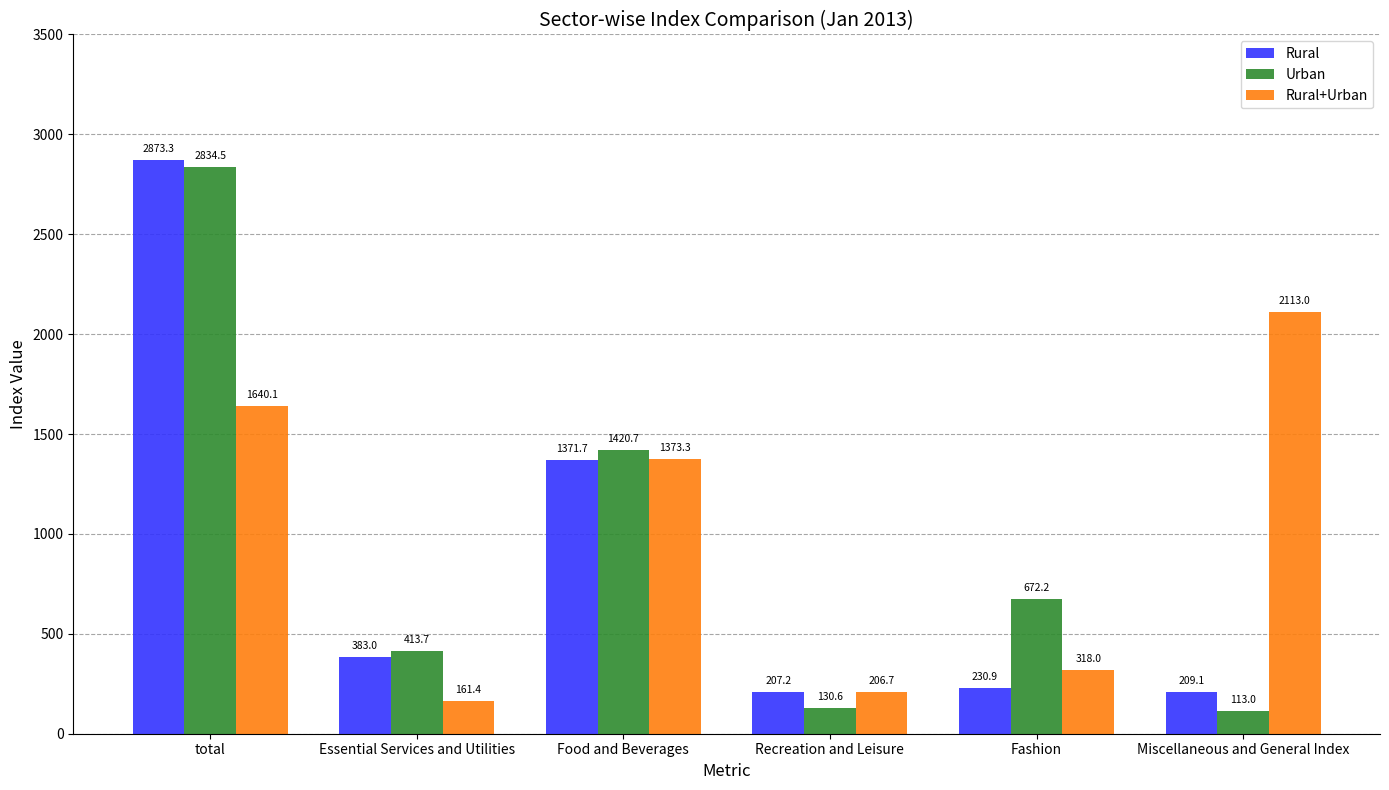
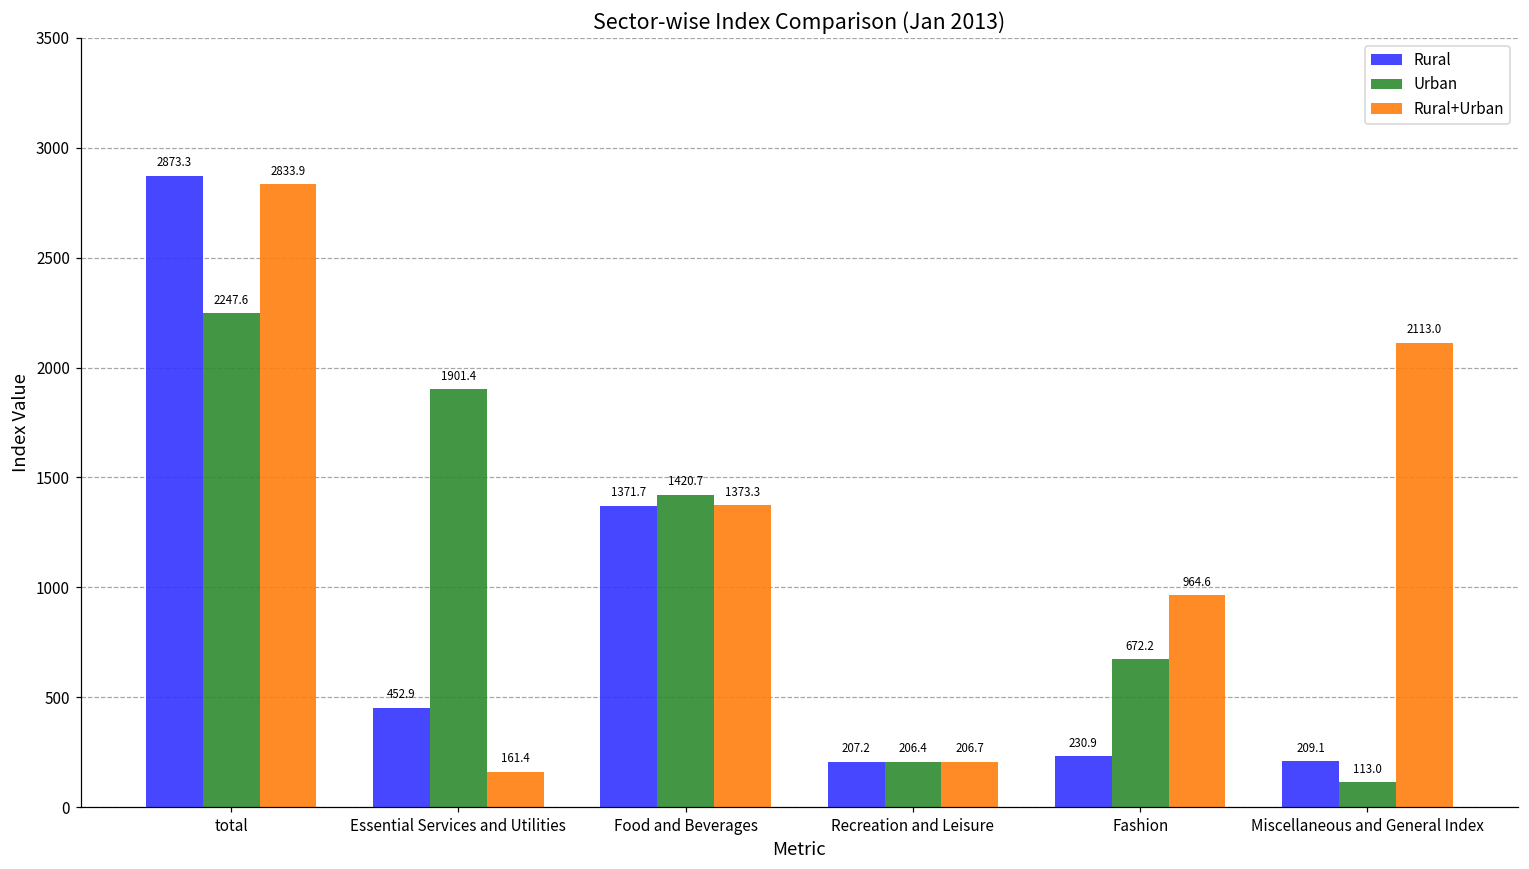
  {
    "Rural": {
      "total": 2873.3,
-     "Essential Services and Utilities": 383.0,
+     "Essential Services and Utilities": 452.9,
      "Food and Beverages": 1371.7,
      "Recreation and Leisure": 207.2,
      "Fashion": 230.9,
      "Miscellaneous and General Index": 209.1
    },
    "Urban": {
-     "total": 2834.5,
-     "Essential Services and Utilities": 413.7,
+     "total": 2247.6,
+     "Essential Services and Utilities": 1901.4,
      "Food and Beverages": 1420.7,
-     "Recreation and Leisure": 130.6,
+     "Recreation and Leisure": 206.4,
      "Fashion": 672.2,
      "Miscellaneous and General Index": 113.0
    },
    "Rural+Urban": {
-     "total": 1640.1,
+     "total": 2833.9,
      "Essential Services and Utilities": 161.4,
      "Food and Beverages": 1373.3,
      "Recreation and Leisure": 206.7,
-     "Fashion": 318.0,
+     "Fashion": 964.6,
      "Miscellaneous and General Index": 2113.0
    }
  }
